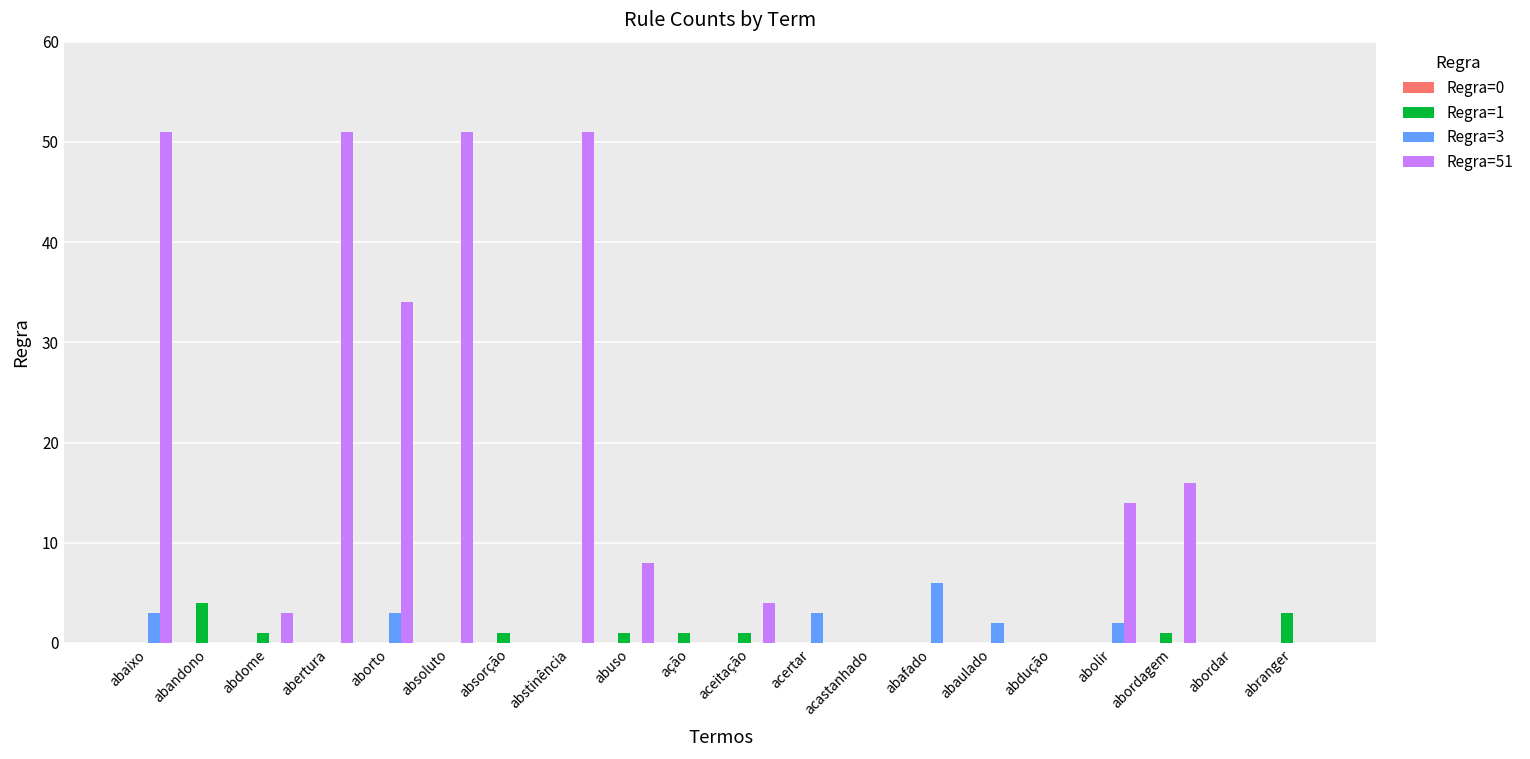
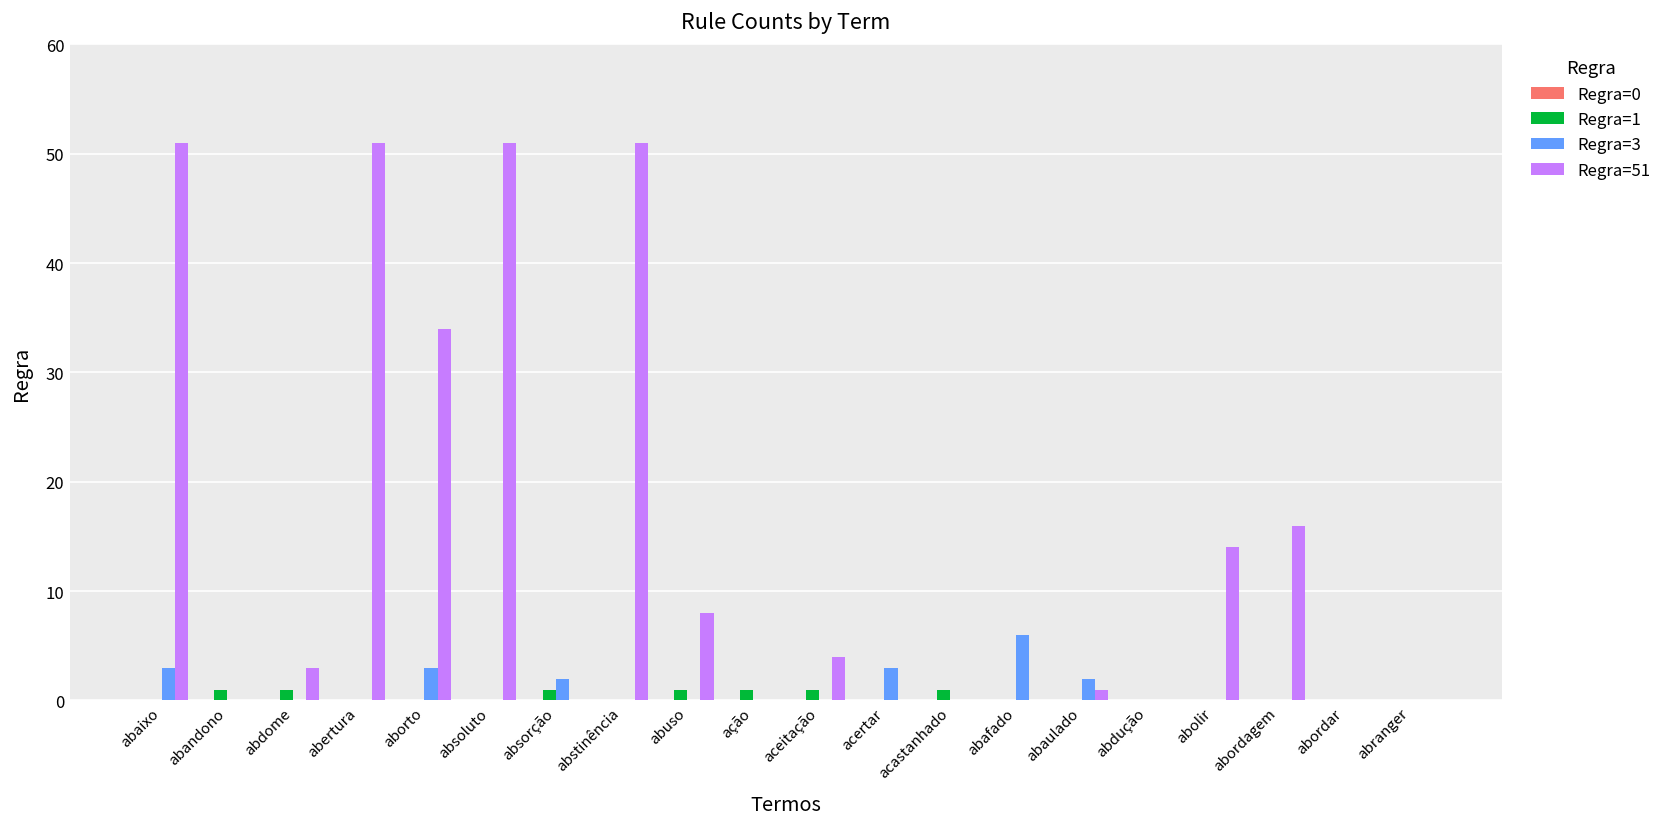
  {
    "Regra=0": {
      "abaixo": 0,
      "abandono": 0,
      "abdome": 0,
      "abertura": 0,
      "aborto": 0,
      "absoluto": 0,
      "absorção": 0,
      "abstinência": 0,
      "abuso": 0,
      "ação": 0,
      "aceitação": 0,
      "acertar": 0,
      "acastanhado": 0,
      "abafado": 0,
      "abaulado": 0,
      "abdução": 0,
      "abolir": 0,
      "abordagem": 0,
      "abordar": 0,
      "abranger": 0
    },
    "Regra=1": {
      "abaixo": 0,
-     "abandono": 4,
+     "abandono": 1,
      "abdome": 1,
      "abertura": 0,
      "aborto": 0,
      "absoluto": 0,
      "absorção": 1,
      "abstinência": 0,
      "abuso": 1,
      "ação": 1,
      "aceitação": 1,
      "acertar": 0,
-     "acastanhado": 0,
+     "acastanhado": 1,
      "abafado": 0,
      "abaulado": 0,
      "abdução": 0,
      "abolir": 0,
-     "abordagem": 1,
+     "abordagem": 0,
      "abordar": 0,
-     "abranger": 3
+     "abranger": 0
    },
    "Regra=3": {
      "abaixo": 3,
      "abandono": 0,
      "abdome": 0,
      "abertura": 0,
      "aborto": 3,
      "absoluto": 0,
-     "absorção": 0,
+     "absorção": 2,
      "abstinência": 0,
      "abuso": 0,
      "ação": 0,
      "aceitação": 0,
      "acertar": 3,
      "acastanhado": 0,
      "abafado": 6,
      "abaulado": 2,
      "abdução": 0,
-     "abolir": 2,
+     "abolir": 0,
      "abordagem": 0,
      "abordar": 0,
      "abranger": 0
    },
    "Regra=51": {
      "abaixo": 51,
      "abandono": 0,
      "abdome": 3,
      "abertura": 51,
      "aborto": 34,
      "absoluto": 51,
      "absorção": 0,
      "abstinência": 51,
      "abuso": 8,
      "ação": 0,
      "aceitação": 4,
      "acertar": 0,
      "acastanhado": 0,
      "abafado": 0,
-     "abaulado": 0,
+     "abaulado": 1,
      "abdução": 0,
      "abolir": 14,
      "abordagem": 16,
      "abordar": 0,
      "abranger": 0
    }
  }
